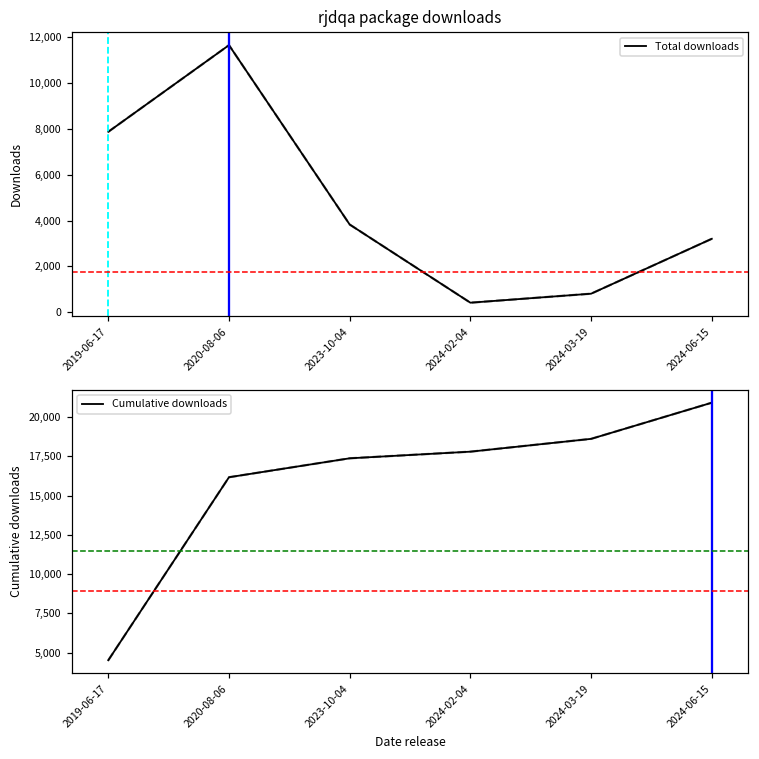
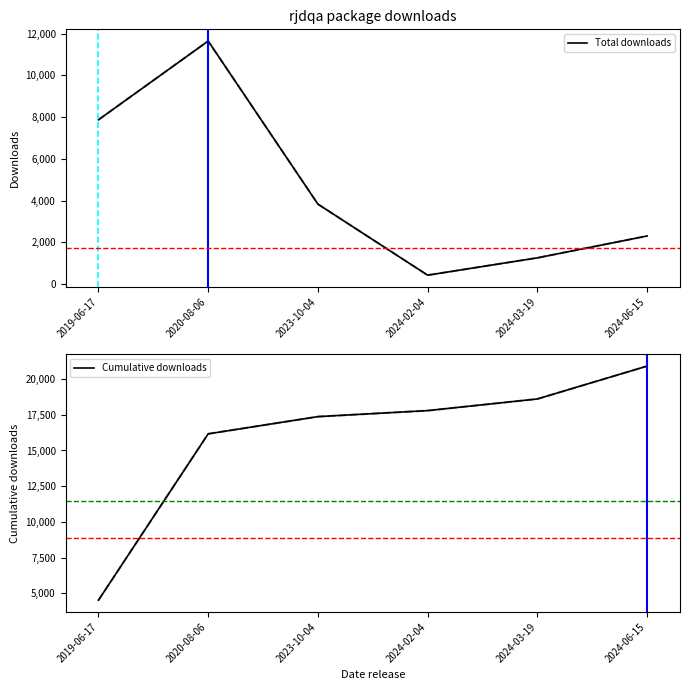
  {
    "rjdqa package downloads": {
      "2019-06-17": "7,900",
      "2020-08-06": "11,600",
      "2023-10-04": "3,800",
      "2024-02-04": "400",
-     "2024-03-19": "800",
-     "2024-06-15": "3,200"
+     "2024-03-19": "1,300",
+     "2024-06-15": "2,300"
    }
  }
